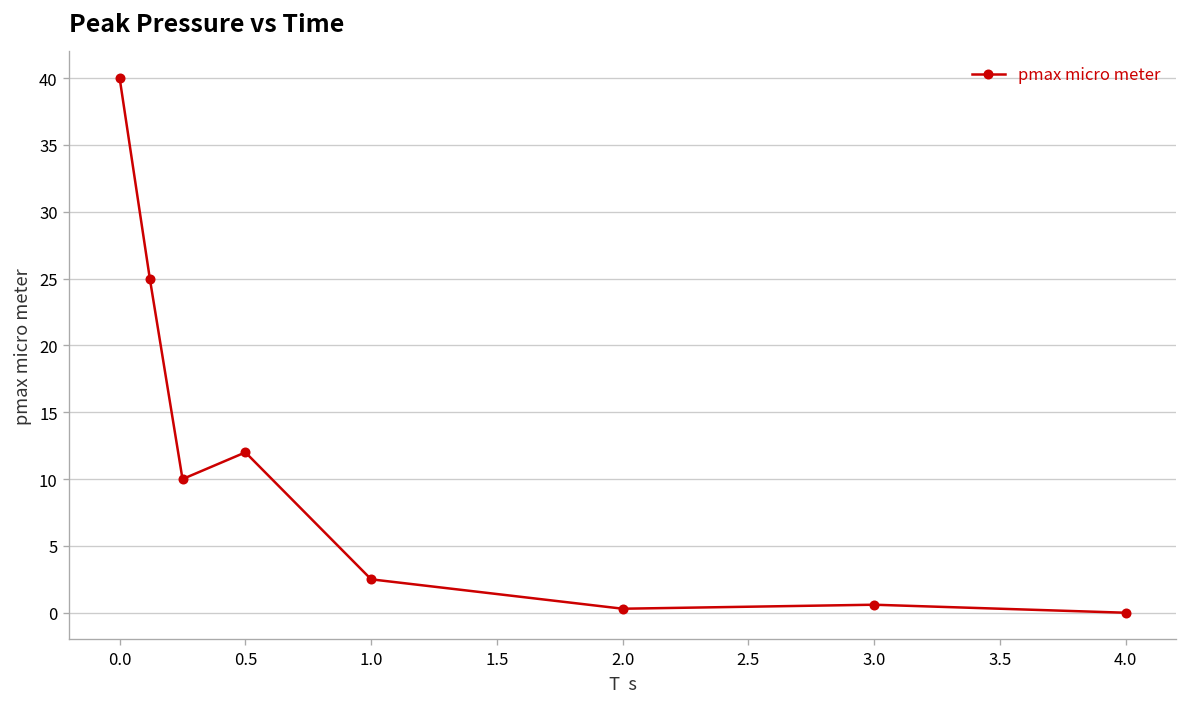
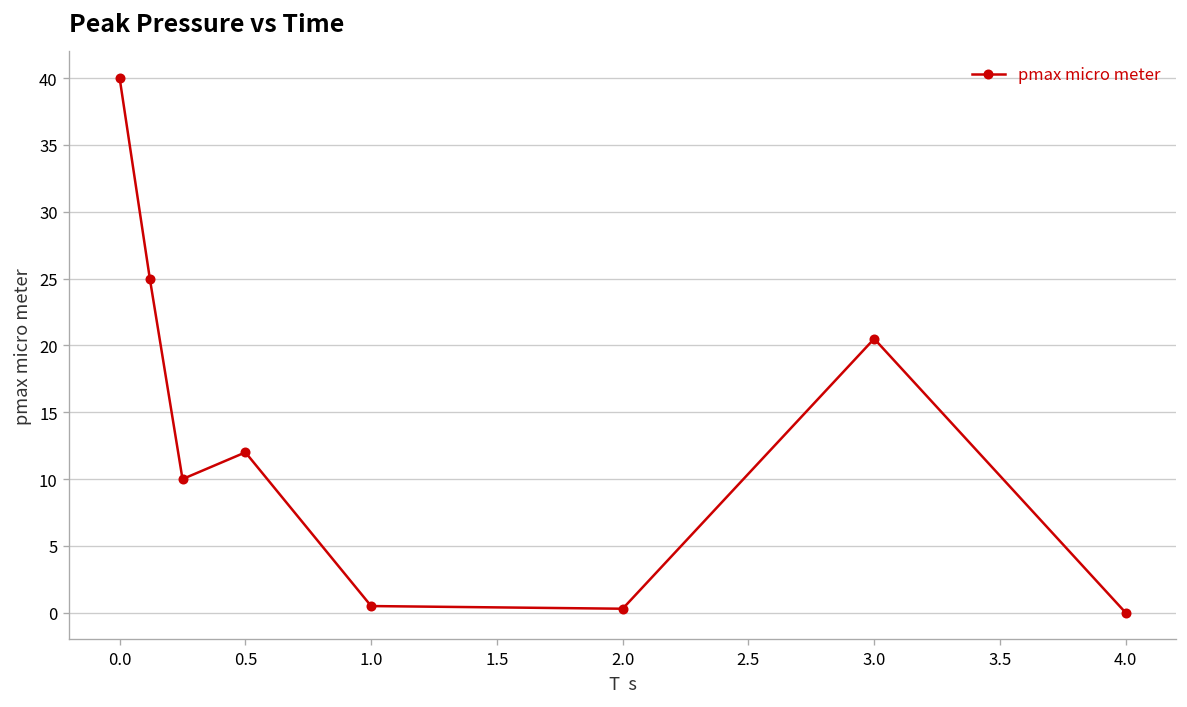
  {
    "0.0": 40.0,
    "0.5": 12.0,
-   "1.0": 2.5,
+   "1.0": 0.5,
    "2.0": 0.3,
-   "3.0": 0.6,
+   "3.0": 20.5,
    "4.0": 0.0
  }
